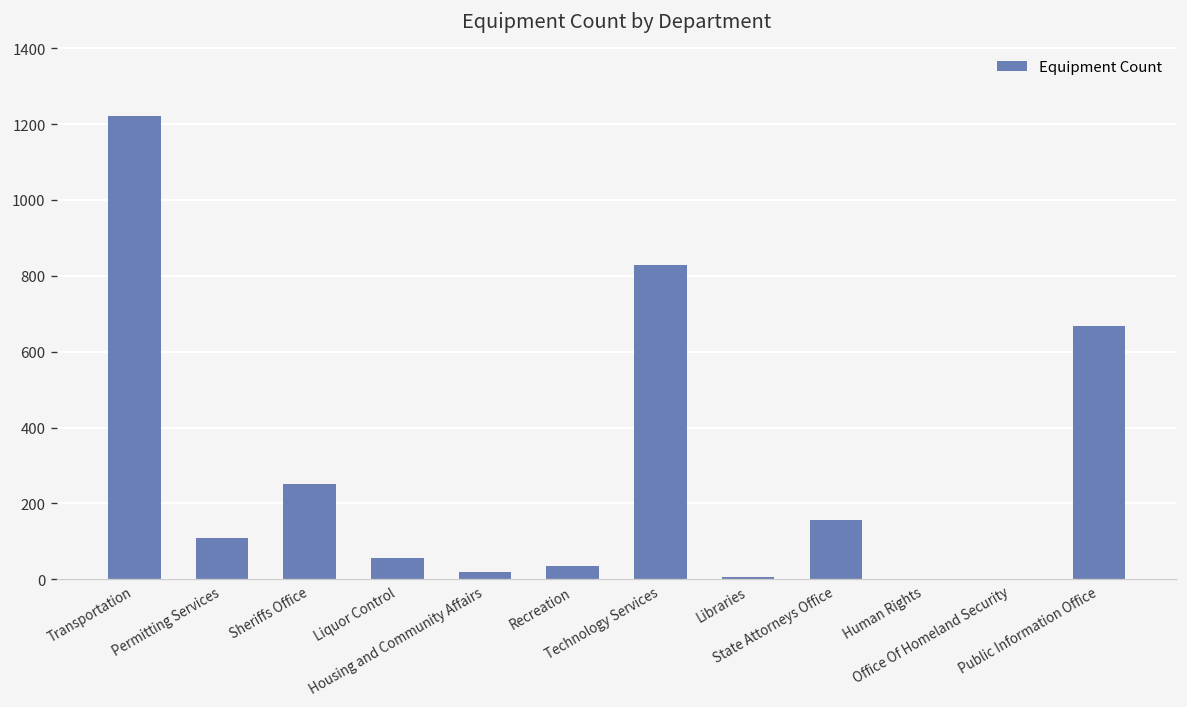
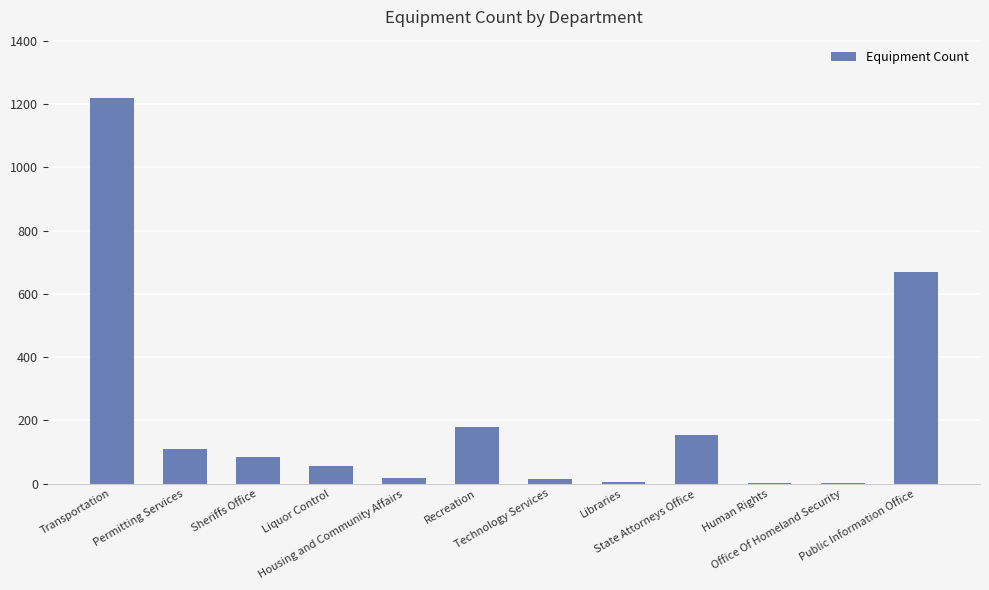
  {
    "Transportation": 1220,
    "Permitting Services": 110,
-   "Sheriffs Office": 250,
+   "Sheriffs Office": 90,
    "Liquor Control": 60,
    "Housing and Community Affairs": 20,
-   "Recreation": 40,
-   "Technology Services": 830,
+   "Recreation": 180,
+   "Technology Services": 20,
    "State Attorneys Office": 160,
    "Public Information Office": 670
  }
